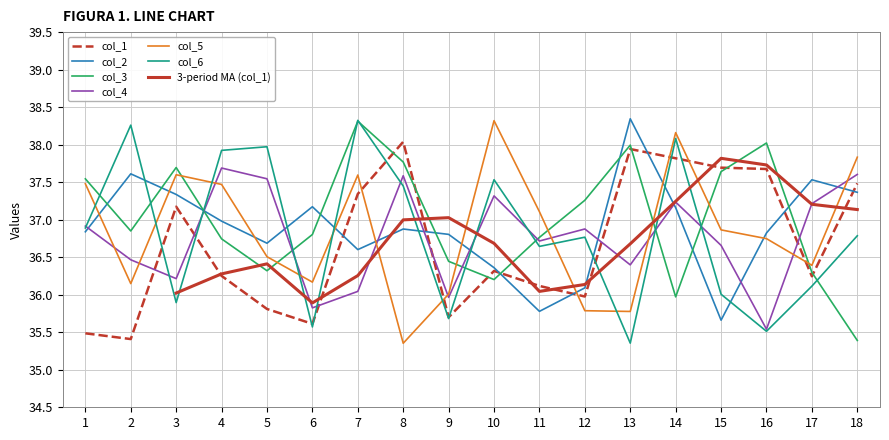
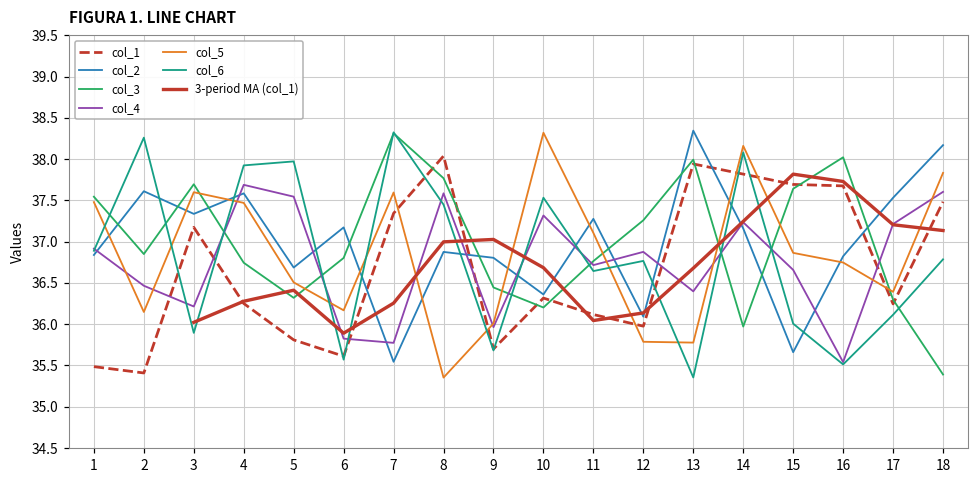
  {
    "col_2": {
      "1": 36.8,
      "2": 37.6,
      "3": 37.3,
-     "4": 37.0,
+     "4": 37.6,
      "5": 36.7,
      "6": 37.2,
-     "7": 36.6,
+     "7": 35.5,
      "8": 36.9,
      "9": 36.8,
      "10": 36.4,
-     "11": 35.8,
+     "11": 37.3,
      "12": 36.1,
      "13": 38.3,
      "14": 37.2,
      "15": 35.7,
      "16": 36.8,
      "17": 37.5,
-     "18": 37.4
+     "18": 38.2
    },
    "col_4": {
      "2": 36.5,
      "3": 36.2,
      "4": 37.7,
      "5": 37.5,
      "6": 35.8,
-     "7": 36.0,
+     "7": 35.8,
      "8": 37.6,
      "9": 36.0,
      "10": 37.3,
      "11": 36.7,
      "12": 36.9,
      "13": 36.4,
      "15": 36.7,
      "18": 37.6
    },
    "col_5": {
      "1": 37.5,
      "2": 36.1,
      "3": 37.6,
      "4": 37.5,
      "5": 36.5,
      "6": 36.2,
      "7": 37.6,
      "8": 35.4,
      "9": 36.0,
      "10": 38.3,
      "11": 37.1,
      "12": 35.8,
      "13": 35.8,
      "14": 38.2,
      "15": 36.9,
      "16": 36.7,
      "17": 36.4,
      "18": 37.8
    }
  }
